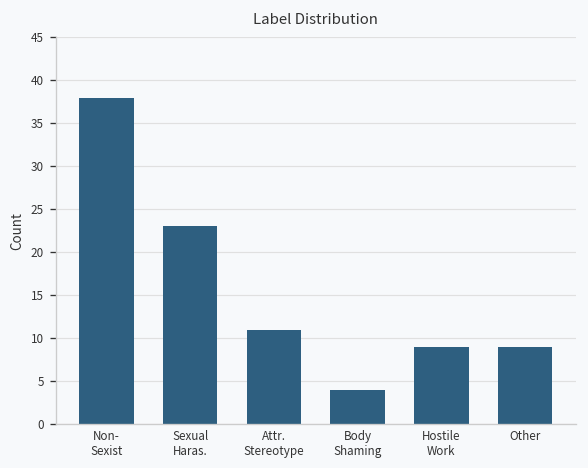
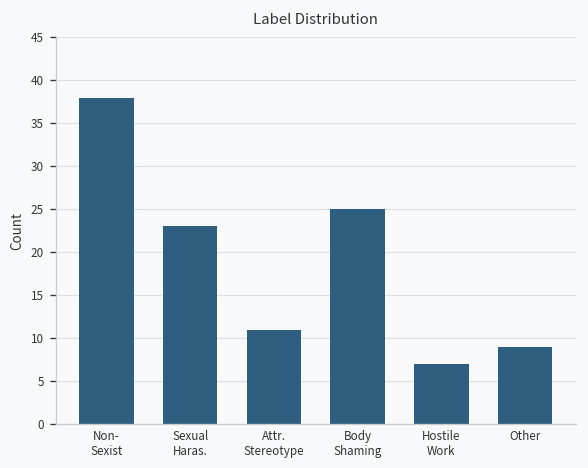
  {
    "Non- Sexist": 38,
    "Sexual Haras.": 23,
    "Attr. Stereotype": 11,
-   "Body Shaming": 4,
-   "Hostile Work": 9,
+   "Body Shaming": 25,
+   "Hostile Work": 7,
    "Other": 9
  }
